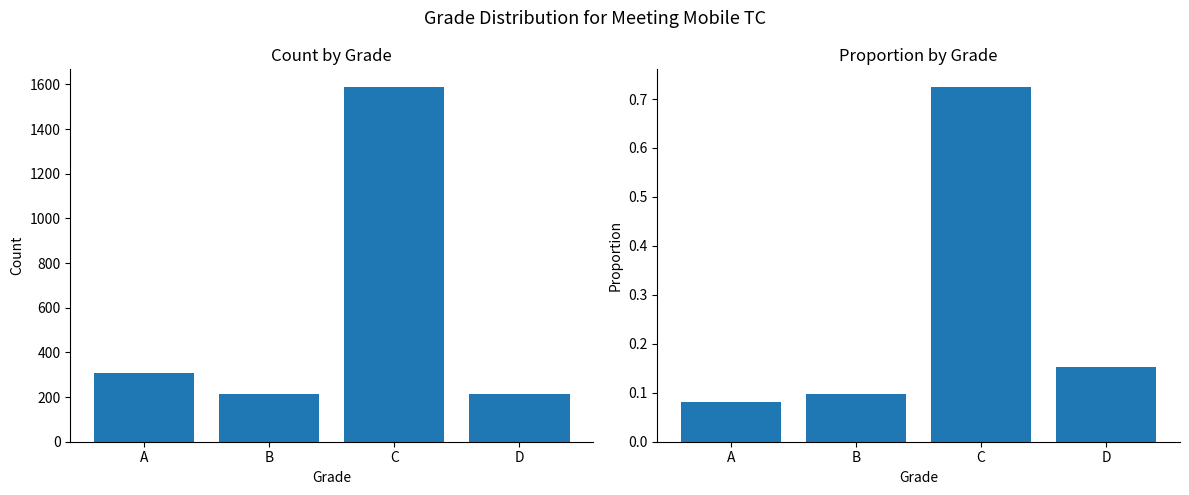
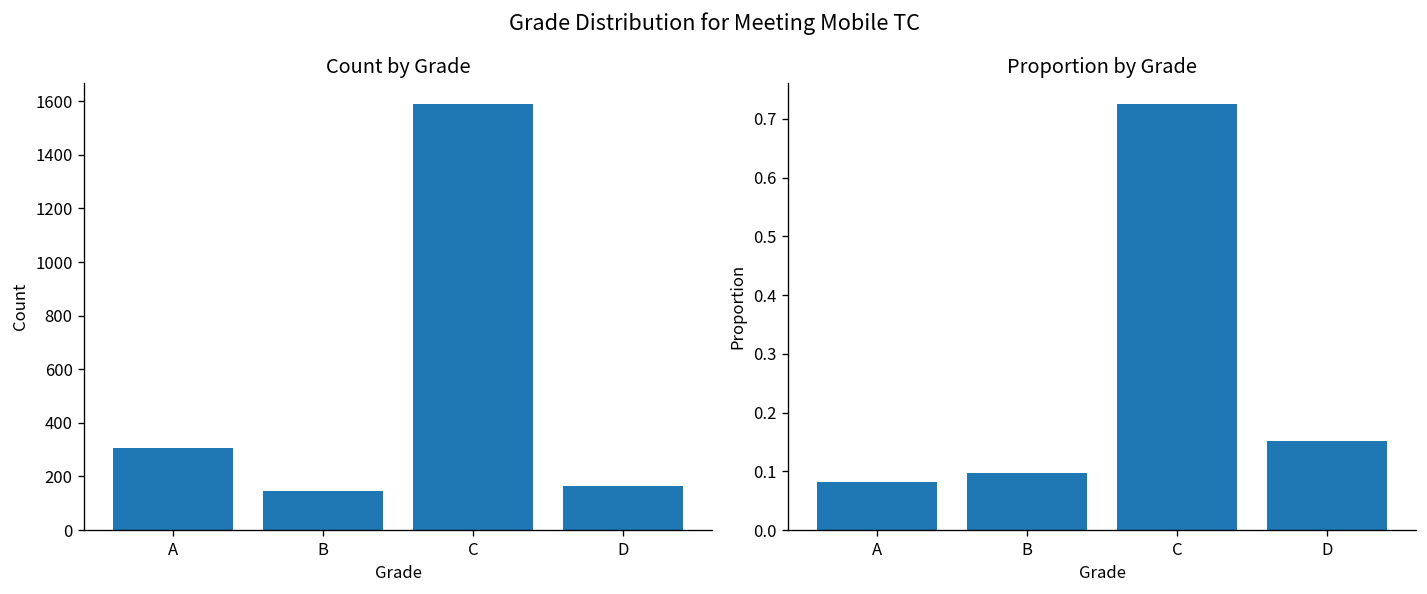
  {
    "Count by Grade": {
      "A": 310,
-     "B": 210,
+     "B": 150,
      "C": 1590,
-     "D": 210
+     "D": 160
    },
    "Proportion by Grade": {
      "A": 0.08,
      "B": 0.10,
      "C": 0.72,
      "D": 0.15
    }
  }
